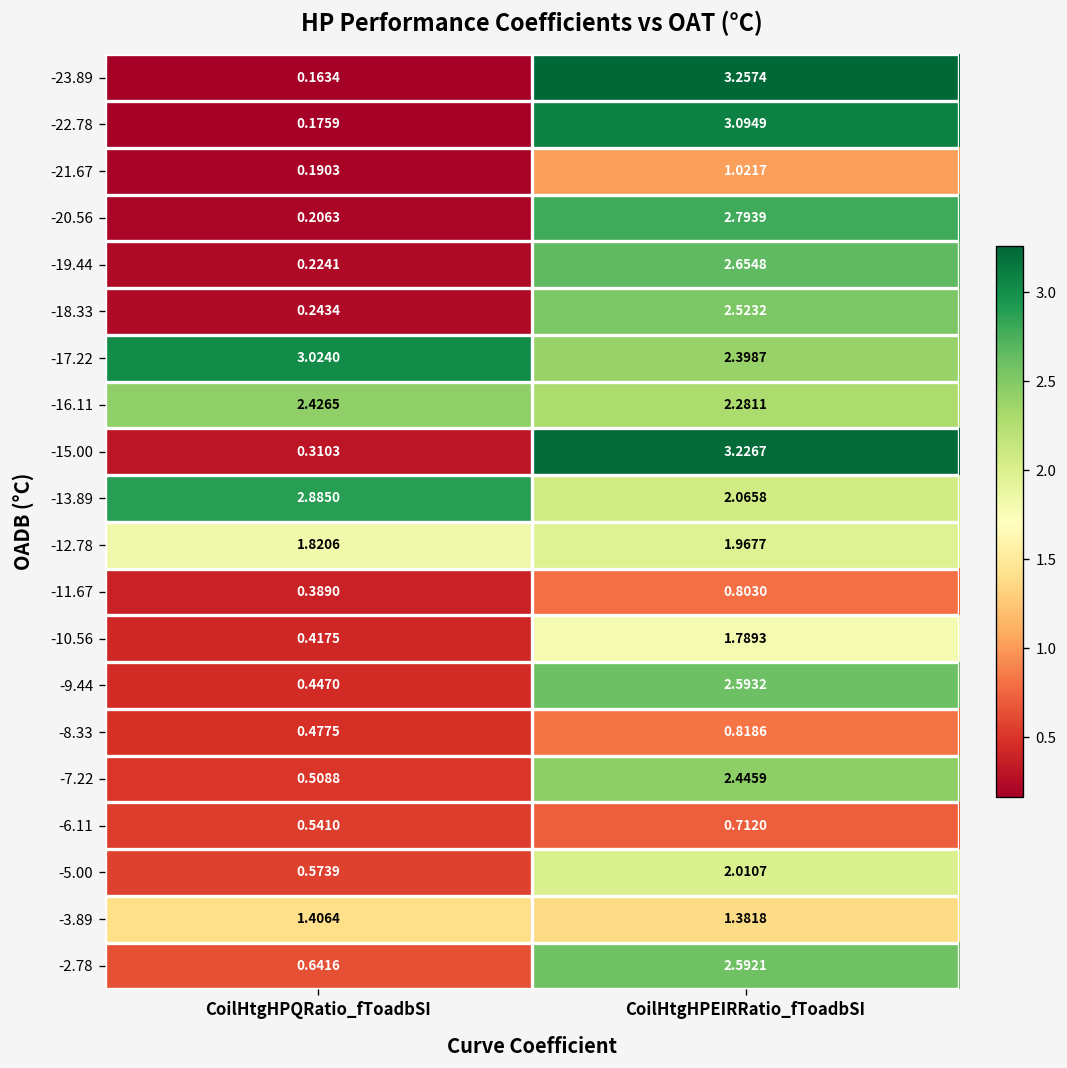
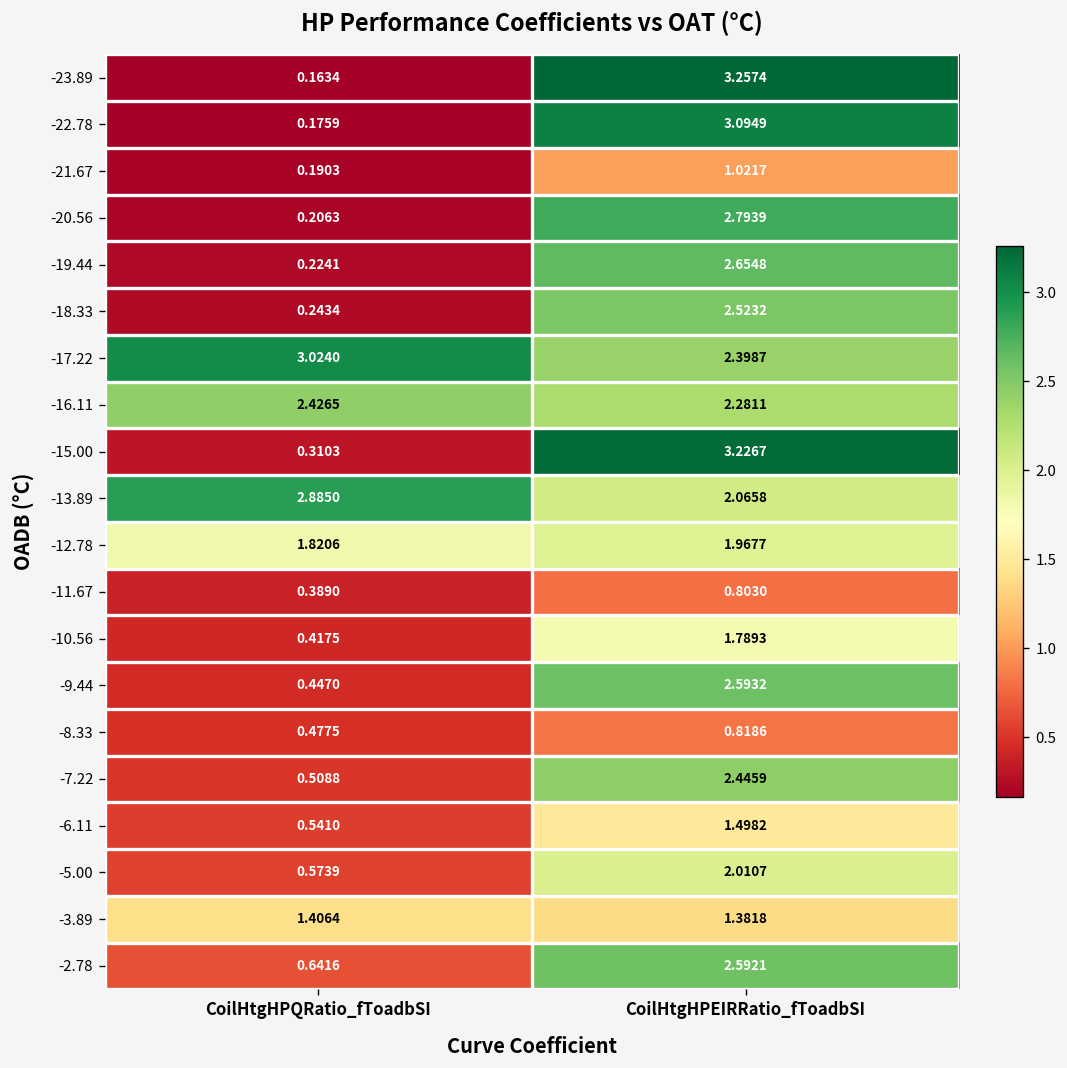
  {
    "-23.89": {
      "CoilHtgHPQRatio_fToadbSI": 0.1634,
      "CoilHtgHPEIRRatio_fToadbSI": 3.2574
    },
    "-22.78": {
      "CoilHtgHPQRatio_fToadbSI": 0.1759,
      "CoilHtgHPEIRRatio_fToadbSI": 3.0949
    },
    "-21.67": {
      "CoilHtgHPQRatio_fToadbSI": 0.1903,
      "CoilHtgHPEIRRatio_fToadbSI": 1.0217
    },
    "-20.56": {
      "CoilHtgHPQRatio_fToadbSI": 0.2063,
      "CoilHtgHPEIRRatio_fToadbSI": 2.7939
    },
    "-19.44": {
      "CoilHtgHPQRatio_fToadbSI": 0.2241,
      "CoilHtgHPEIRRatio_fToadbSI": 2.6548
    },
    "-18.33": {
      "CoilHtgHPQRatio_fToadbSI": 0.2434,
      "CoilHtgHPEIRRatio_fToadbSI": 2.5232
    },
    "-17.22": {
      "CoilHtgHPQRatio_fToadbSI": 3.0240,
      "CoilHtgHPEIRRatio_fToadbSI": 2.3987
    },
    "-16.11": {
      "CoilHtgHPQRatio_fToadbSI": 2.4265,
      "CoilHtgHPEIRRatio_fToadbSI": 2.2811
    },
    "-15.00": {
      "CoilHtgHPQRatio_fToadbSI": 0.3103,
      "CoilHtgHPEIRRatio_fToadbSI": 3.2267
    },
    "-13.89": {
      "CoilHtgHPQRatio_fToadbSI": 2.8850,
      "CoilHtgHPEIRRatio_fToadbSI": 2.0658
    },
    "-12.78": {
      "CoilHtgHPQRatio_fToadbSI": 1.8206,
      "CoilHtgHPEIRRatio_fToadbSI": 1.9677
    },
    "-11.67": {
      "CoilHtgHPQRatio_fToadbSI": 0.3890,
      "CoilHtgHPEIRRatio_fToadbSI": 0.8030
    },
    "-10.56": {
      "CoilHtgHPQRatio_fToadbSI": 0.4175,
      "CoilHtgHPEIRRatio_fToadbSI": 1.7893
    },
    "-9.44": {
      "CoilHtgHPQRatio_fToadbSI": 0.4470,
      "CoilHtgHPEIRRatio_fToadbSI": 2.5932
    },
    "-8.33": {
      "CoilHtgHPQRatio_fToadbSI": 0.4775,
      "CoilHtgHPEIRRatio_fToadbSI": 0.8186
    },
    "-7.22": {
      "CoilHtgHPQRatio_fToadbSI": 0.5088,
      "CoilHtgHPEIRRatio_fToadbSI": 2.4459
    },
    "-6.11": {
      "CoilHtgHPQRatio_fToadbSI": 0.5410,
-     "CoilHtgHPEIRRatio_fToadbSI": 0.7120
+     "CoilHtgHPEIRRatio_fToadbSI": 1.4982
    },
    "-5.00": {
      "CoilHtgHPQRatio_fToadbSI": 0.5739,
      "CoilHtgHPEIRRatio_fToadbSI": 2.0107
    },
    "-3.89": {
      "CoilHtgHPQRatio_fToadbSI": 1.4064,
      "CoilHtgHPEIRRatio_fToadbSI": 1.3818
    },
    "-2.78": {
      "CoilHtgHPQRatio_fToadbSI": 0.6416,
      "CoilHtgHPEIRRatio_fToadbSI": 2.5921
    }
  }
